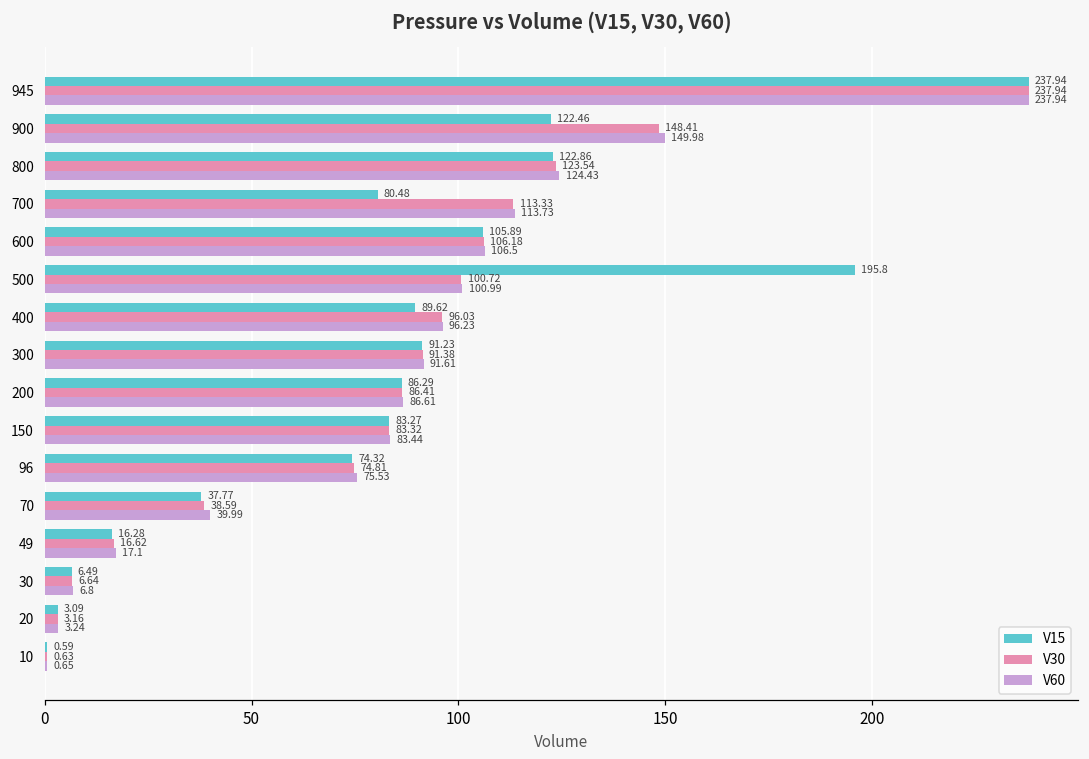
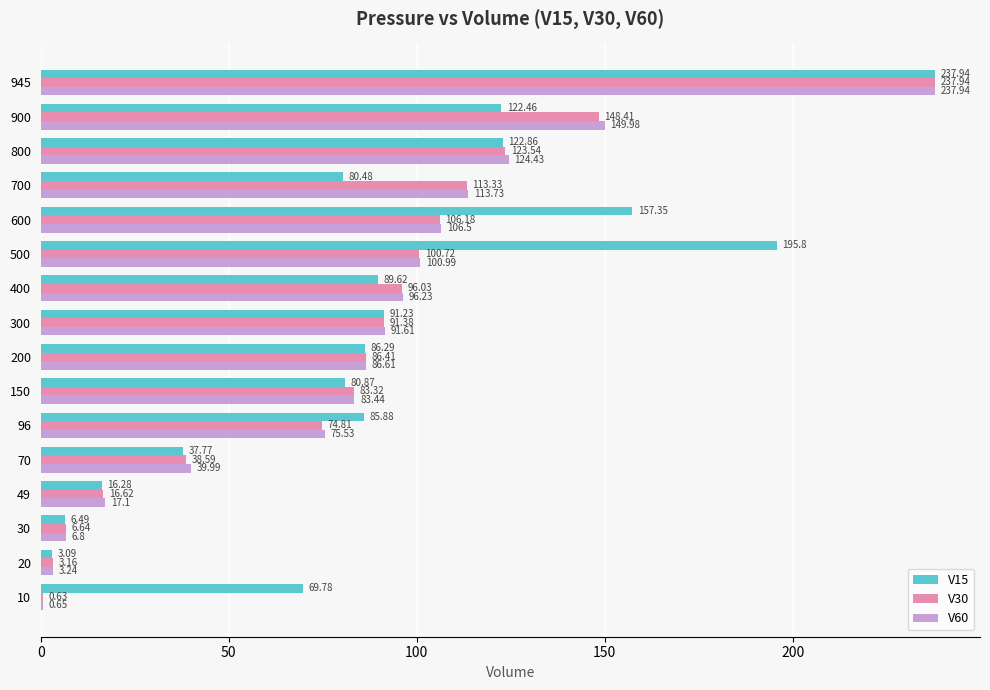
  {
    "V15": {
      "945": 237.94,
      "900": 122.46,
      "800": 122.86,
      "700": 80.48,
-     "600": 105.89,
+     "600": 157.35,
      "500": 195.8,
      "400": 89.62,
      "300": 91.23,
      "200": 86.29,
-     "150": 83.27,
-     "96": 74.32,
+     "150": 80.87,
+     "96": 85.88,
      "70": 37.77,
      "49": 16.28,
      "30": 6.49,
      "20": 3.09,
-     "10": 0.59
+     "10": 69.78
    }
  }
